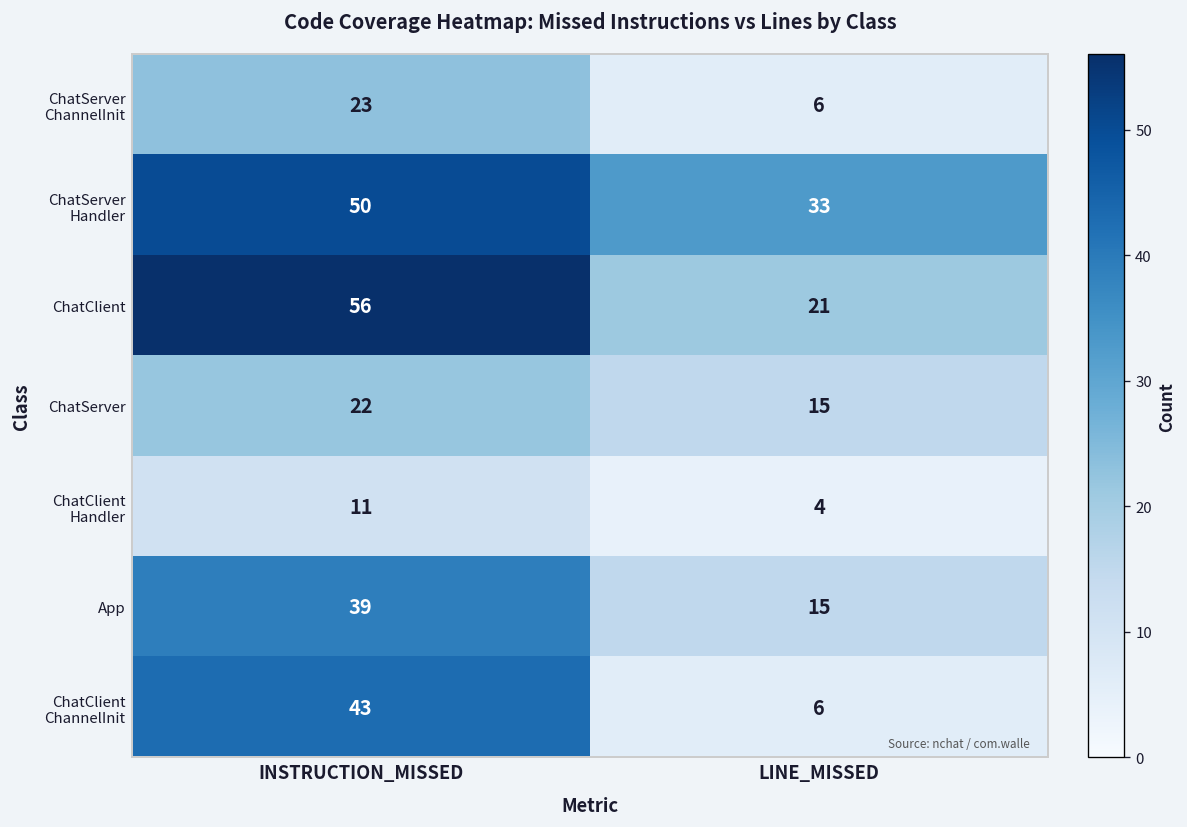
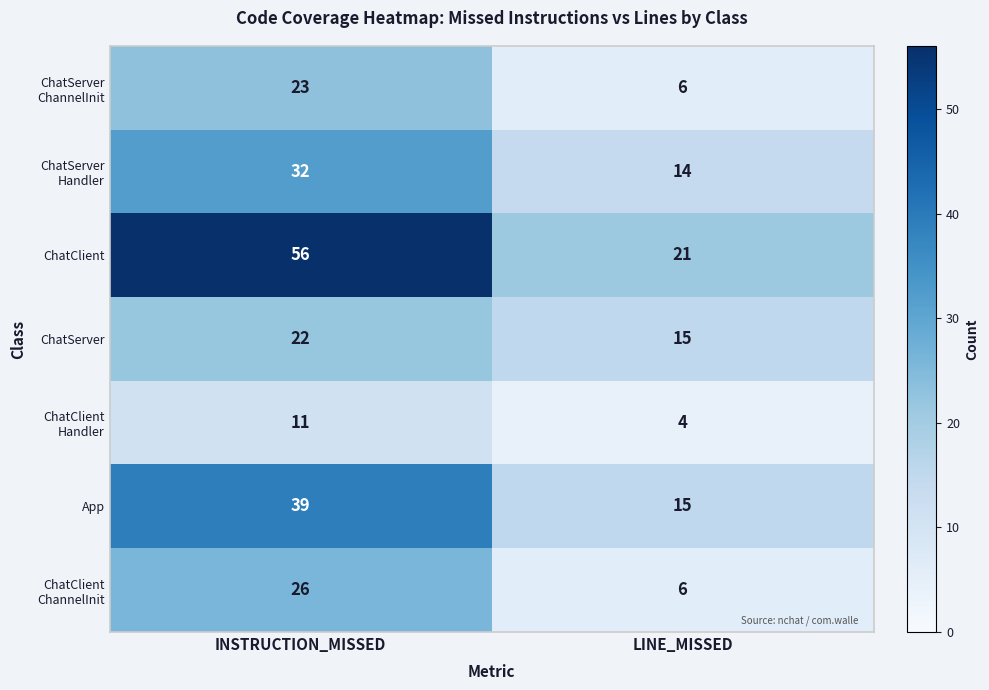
  {
    "ChatServer ChannelInit": {
      "INSTRUCTION_MISSED": 23,
      "LINE_MISSED": 6
    },
    "ChatServer Handler": {
-     "INSTRUCTION_MISSED": 50,
-     "LINE_MISSED": 33
+     "INSTRUCTION_MISSED": 32,
+     "LINE_MISSED": 14
    },
    "ChatClient": {
      "INSTRUCTION_MISSED": 56,
      "LINE_MISSED": 21
    },
    "ChatServer": {
      "INSTRUCTION_MISSED": 22,
      "LINE_MISSED": 15
    },
    "ChatClient Handler": {
      "INSTRUCTION_MISSED": 11,
      "LINE_MISSED": 4
    },
    "App": {
      "INSTRUCTION_MISSED": 39,
      "LINE_MISSED": 15
    },
    "ChatClient ChannelInit": {
-     "INSTRUCTION_MISSED": 43
+     "INSTRUCTION_MISSED": 26
    }
  }
